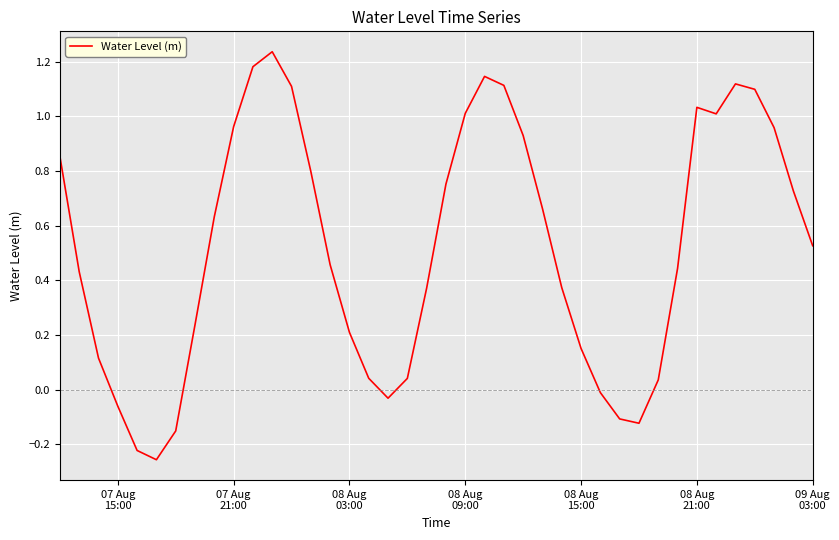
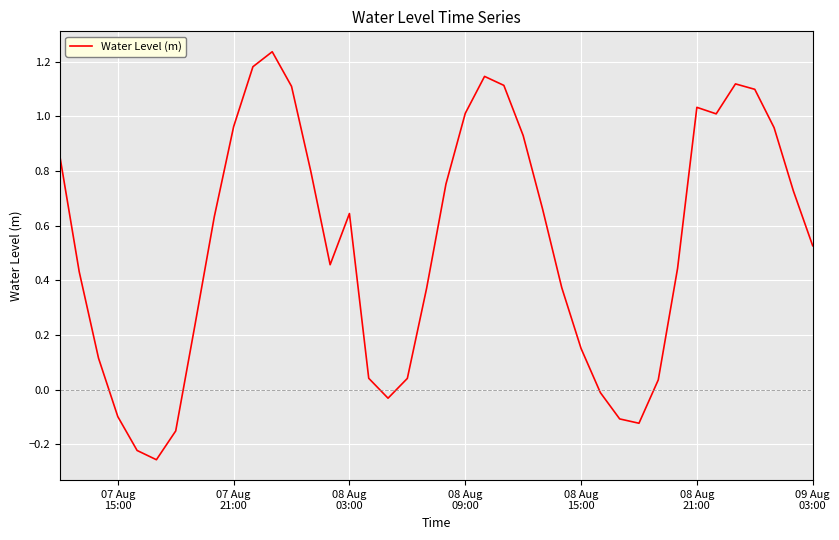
  {
-   "07 Aug 15:00": -0.06,
+   "07 Aug 15:00": -0.10,
    "07 Aug 21:00": 0.96,
-   "08 Aug 03:00": 0.21,
+   "08 Aug 03:00": 0.64,
    "08 Aug 09:00": 1.01,
    "08 Aug 15:00": 0.15,
    "08 Aug 21:00": 1.03,
    "09 Aug 03:00": 0.53
  }
